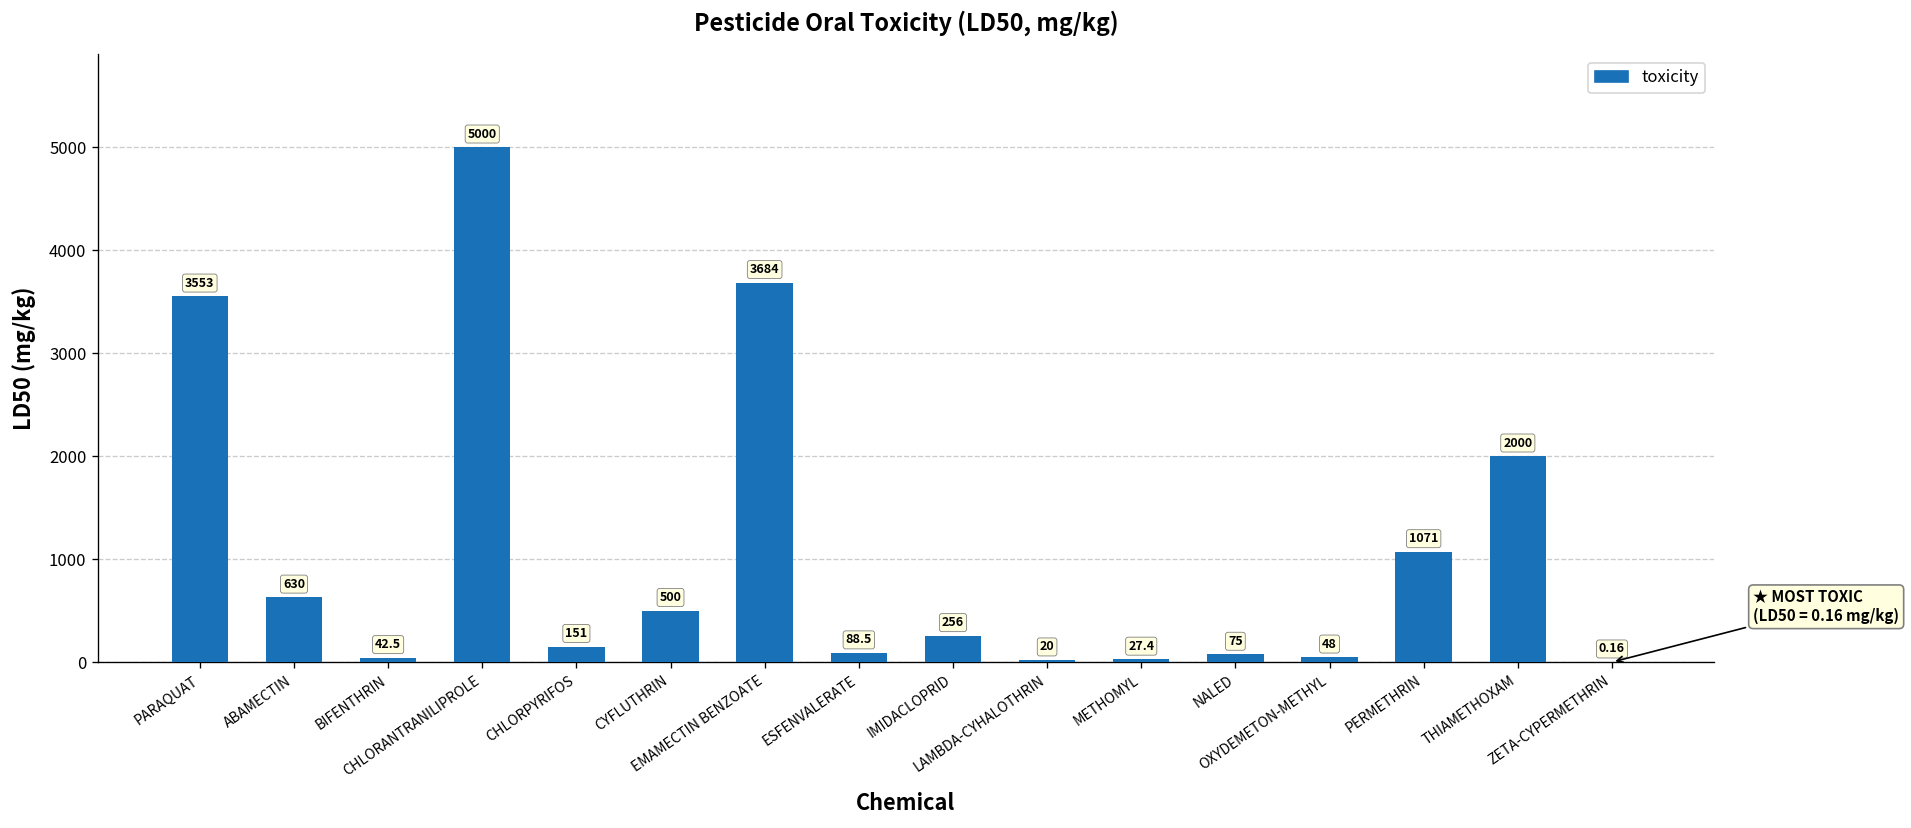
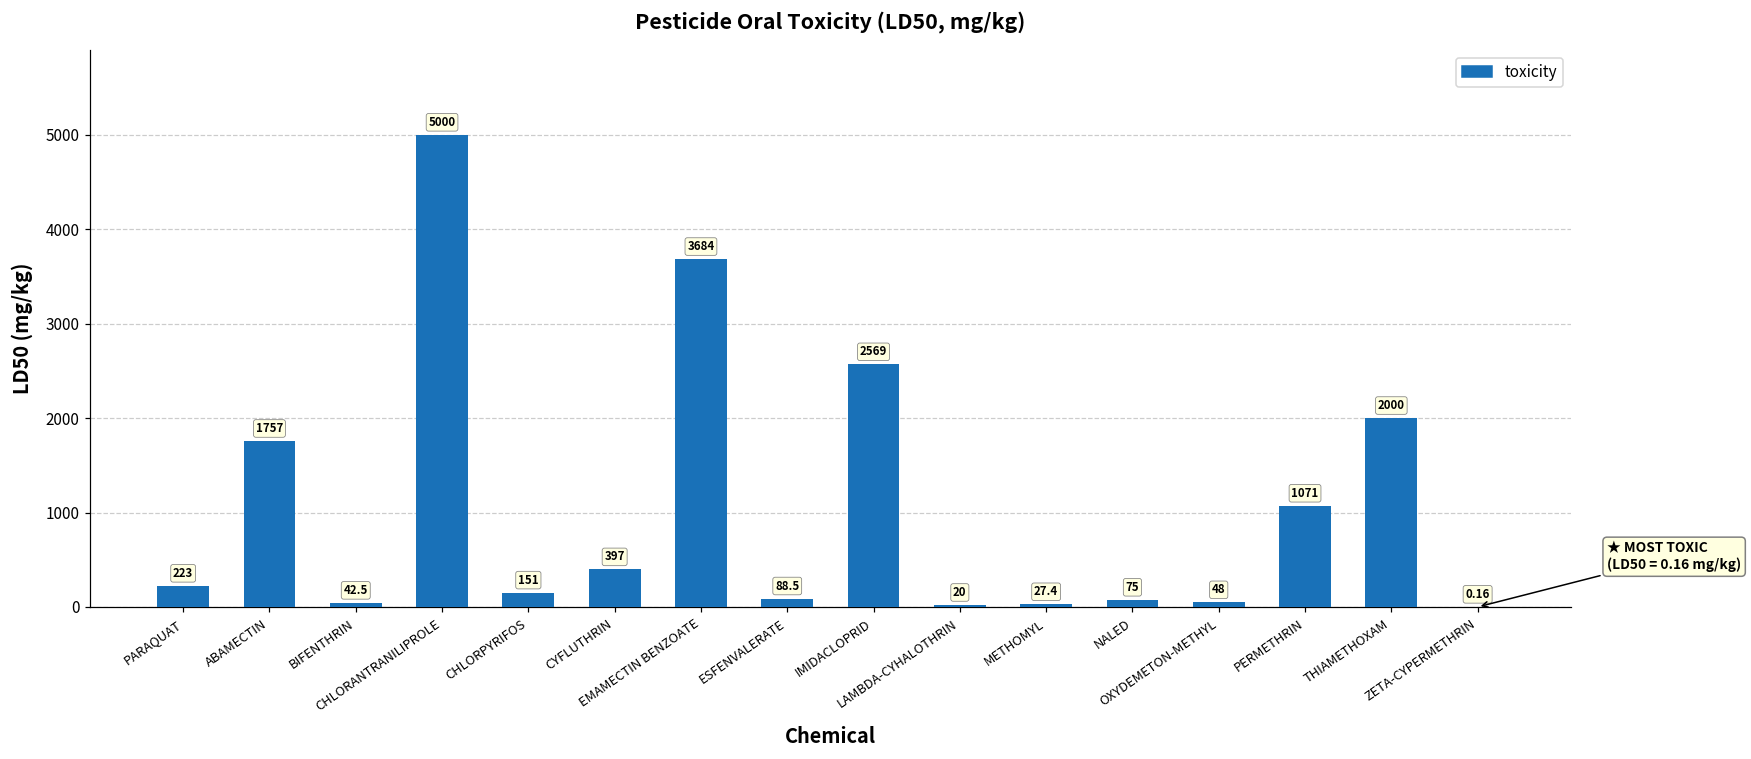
  {
-   "PARAQUAT": 3553,
-   "ABAMECTIN": 630,
-   "CYFLUTHRIN": 500,
-   "IMIDACLOPRID": 256
+   "PARAQUAT": 223,
+   "ABAMECTIN": 1757,
+   "CYFLUTHRIN": 397,
+   "IMIDACLOPRID": 2569
  }
